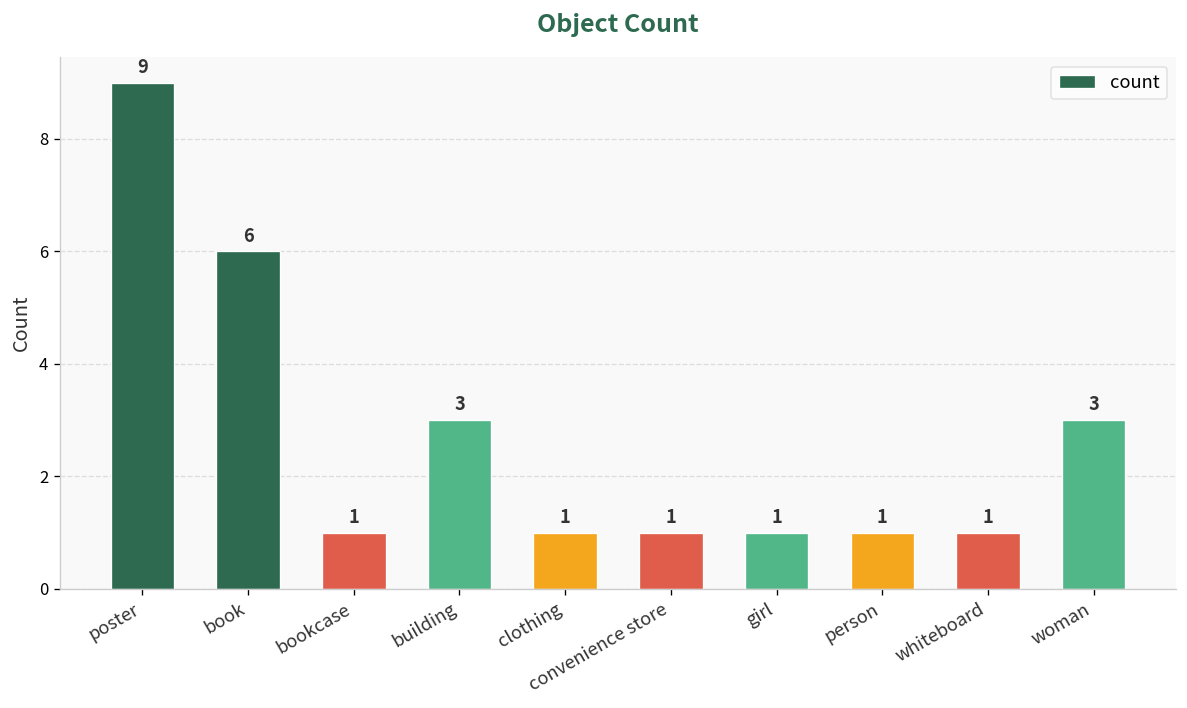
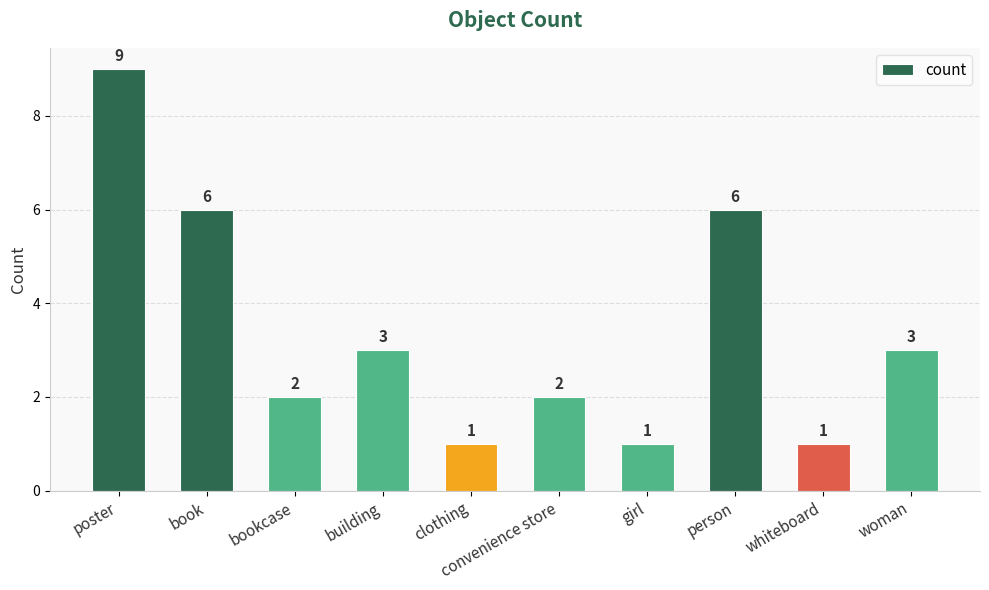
  {
    "poster": 9,
    "book": 6,
-   "bookcase": 1,
+   "bookcase": 2,
    "building": 3,
    "clothing": 1,
-   "convenience store": 1,
+   "convenience store": 2,
    "girl": 1,
-   "person": 1,
+   "person": 6,
    "whiteboard": 1,
    "woman": 3
  }
